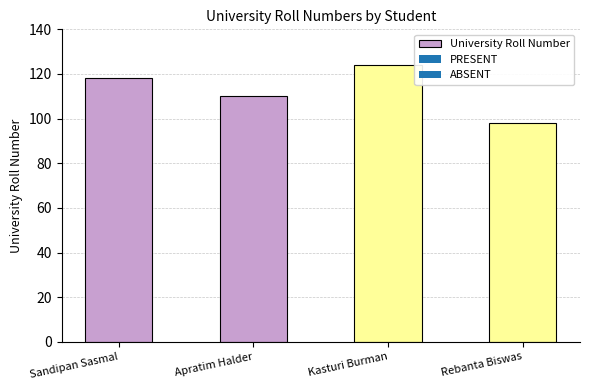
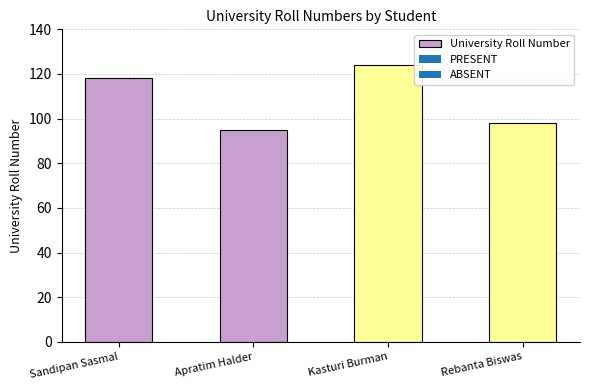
  {
    "Sandipan Sasmal": 118,
-   "Apratim Halder": 110,
+   "Apratim Halder": 95,
    "Kasturi Burman": 124,
    "Rebanta Biswas": 98
  }
